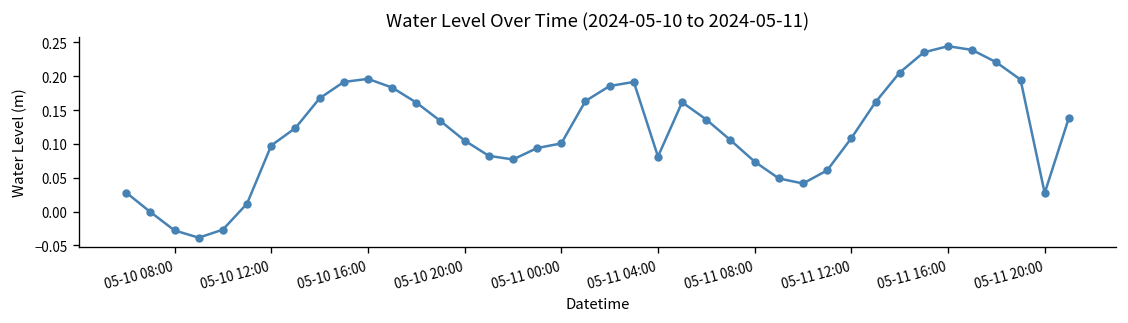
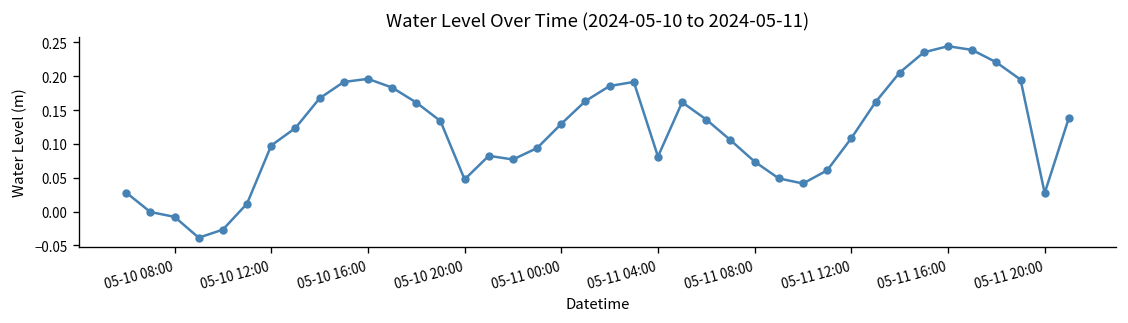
  {
-   "05-10 08:00": -0.03,
+   "05-10 08:00": -0.01,
    "05-10 12:00": 0.10,
    "05-10 16:00": 0.20,
-   "05-10 20:00": 0.11,
-   "05-11 00:00": 0.10,
+   "05-10 20:00": 0.05,
+   "05-11 00:00": 0.13,
    "05-11 04:00": 0.08,
    "05-11 08:00": 0.07,
    "05-11 12:00": 0.11,
    "05-11 16:00": 0.24,
    "05-11 20:00": 0.03
  }
